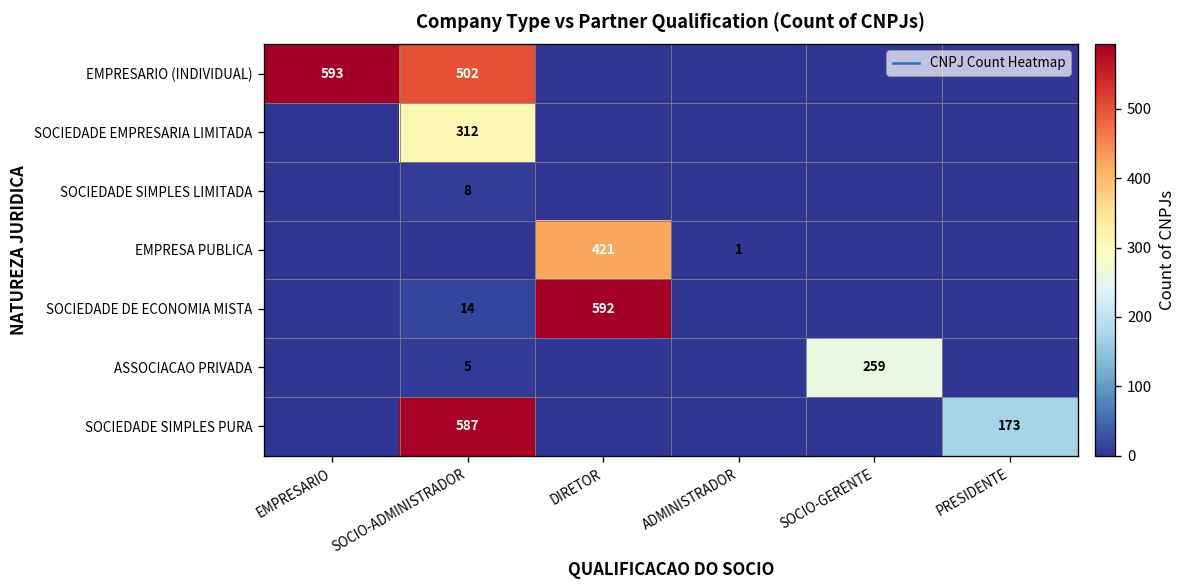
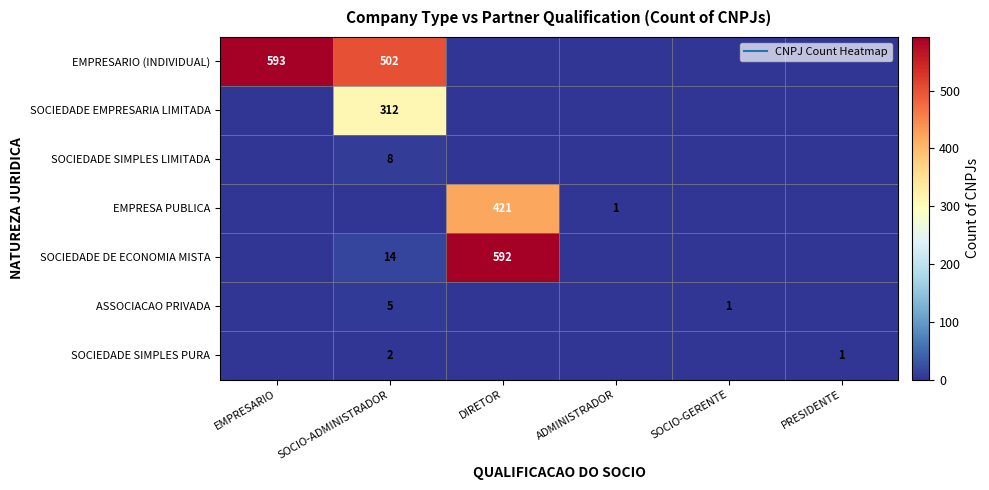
  {
    "EMPRESARIO (INDIVIDUAL)": {
      "EMPRESARIO": 593,
      "SOCIO-ADMINISTRADOR": 502
    },
    "SOCIEDADE EMPRESARIA LIMITADA": {
      "SOCIO-ADMINISTRADOR": 312
    },
    "SOCIEDADE SIMPLES LIMITADA": {
      "SOCIO-ADMINISTRADOR": 8
    },
    "EMPRESA PUBLICA": {
      "DIRETOR": 421,
      "ADMINISTRADOR": 1
    },
    "SOCIEDADE DE ECONOMIA MISTA": {
      "SOCIO-ADMINISTRADOR": 14,
      "DIRETOR": 592
    },
    "ASSOCIACAO PRIVADA": {
      "SOCIO-ADMINISTRADOR": 5,
-     "SOCIO-GERENTE": 259
+     "SOCIO-GERENTE": 1
    },
    "SOCIEDADE SIMPLES PURA": {
-     "SOCIO-ADMINISTRADOR": 587,
-     "PRESIDENTE": 173
+     "SOCIO-ADMINISTRADOR": 2,
+     "PRESIDENTE": 1
    }
  }
